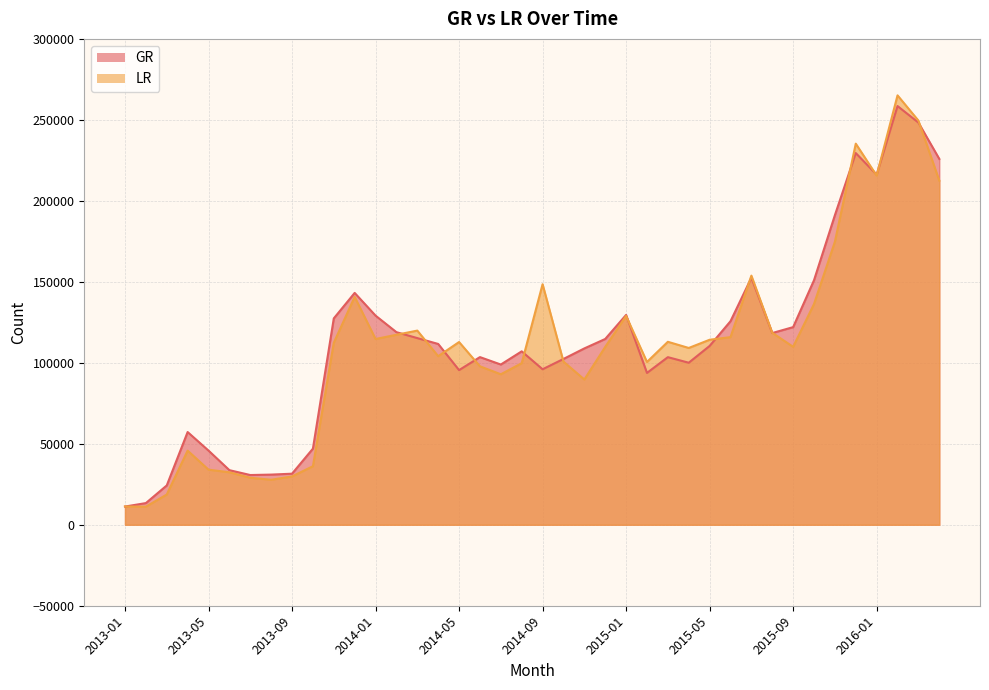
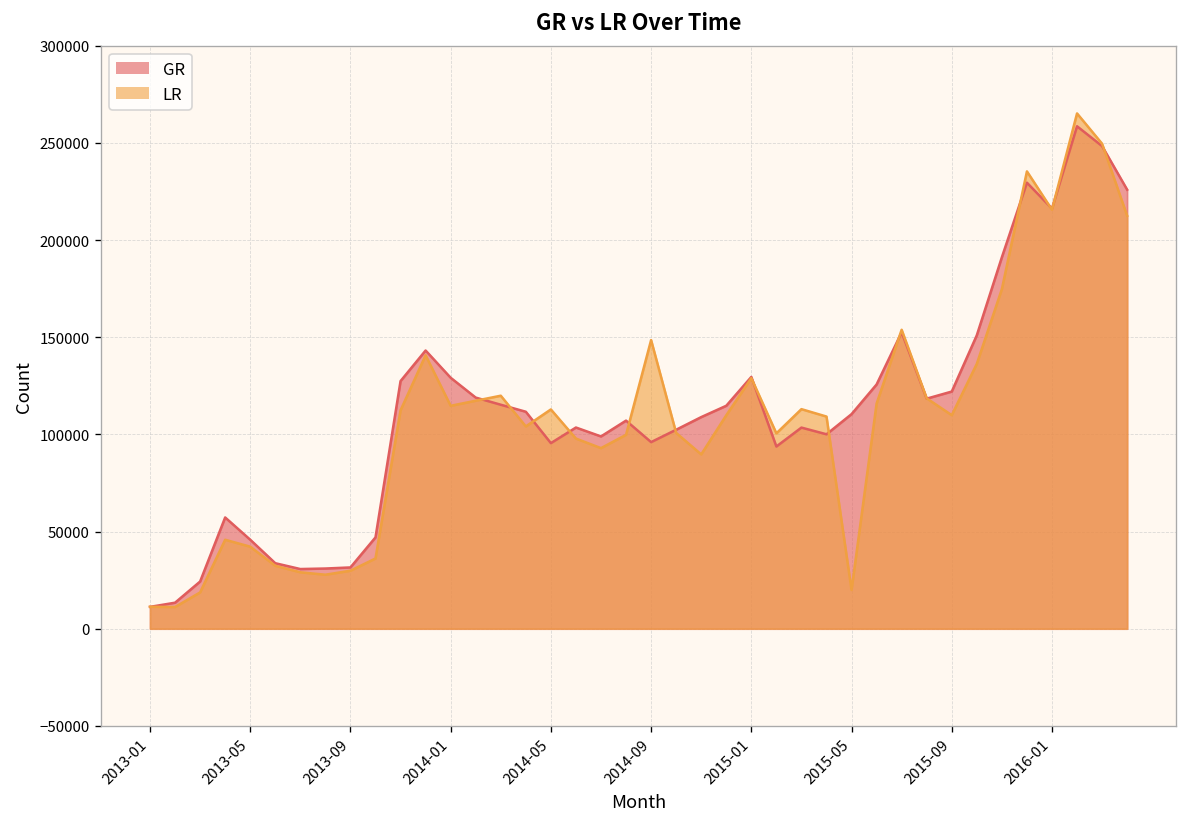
  {
    "GR": {
      "2013-05": 46000,
      "2013-09": 32000,
      "2014-01": 129000,
      "2014-05": 95000,
      "2014-09": 96000,
      "2015-05": 110000,
      "2015-09": 122000
    },
    "LR": {
-     "2013-05": 34000,
+     "2013-05": 42000,
      "2013-09": 30000,
      "2014-01": 115000,
      "2014-05": 113000,
      "2014-09": 149000,
-     "2015-05": 114000,
+     "2015-05": 20000,
      "2015-09": 110000
    }
  }
